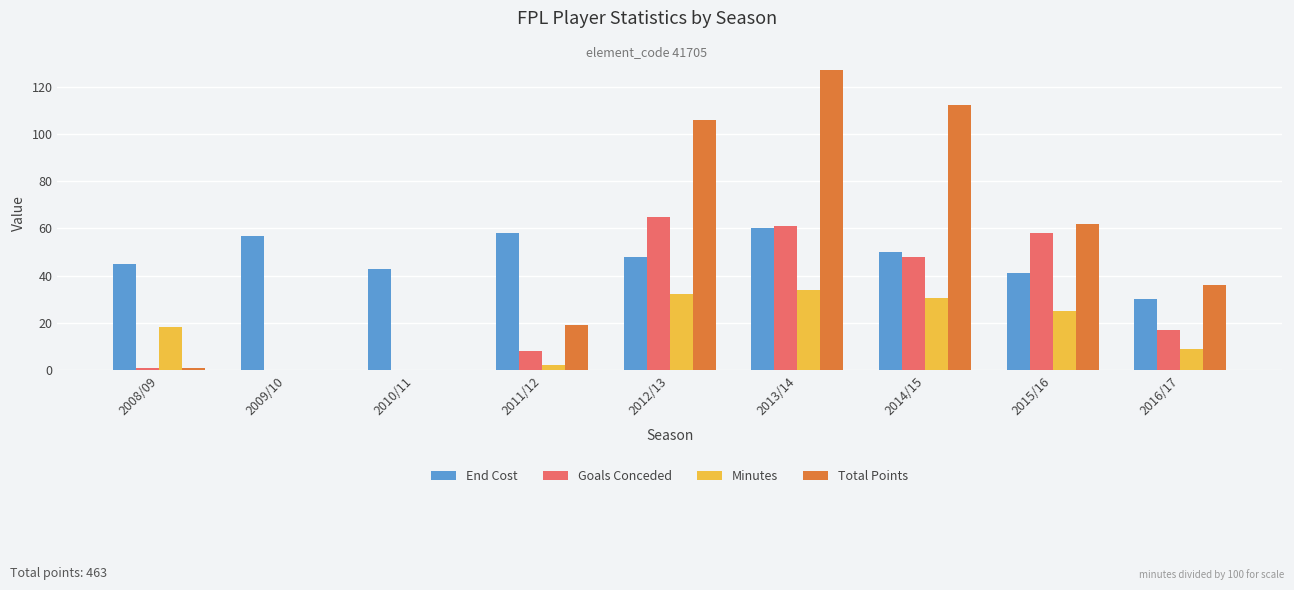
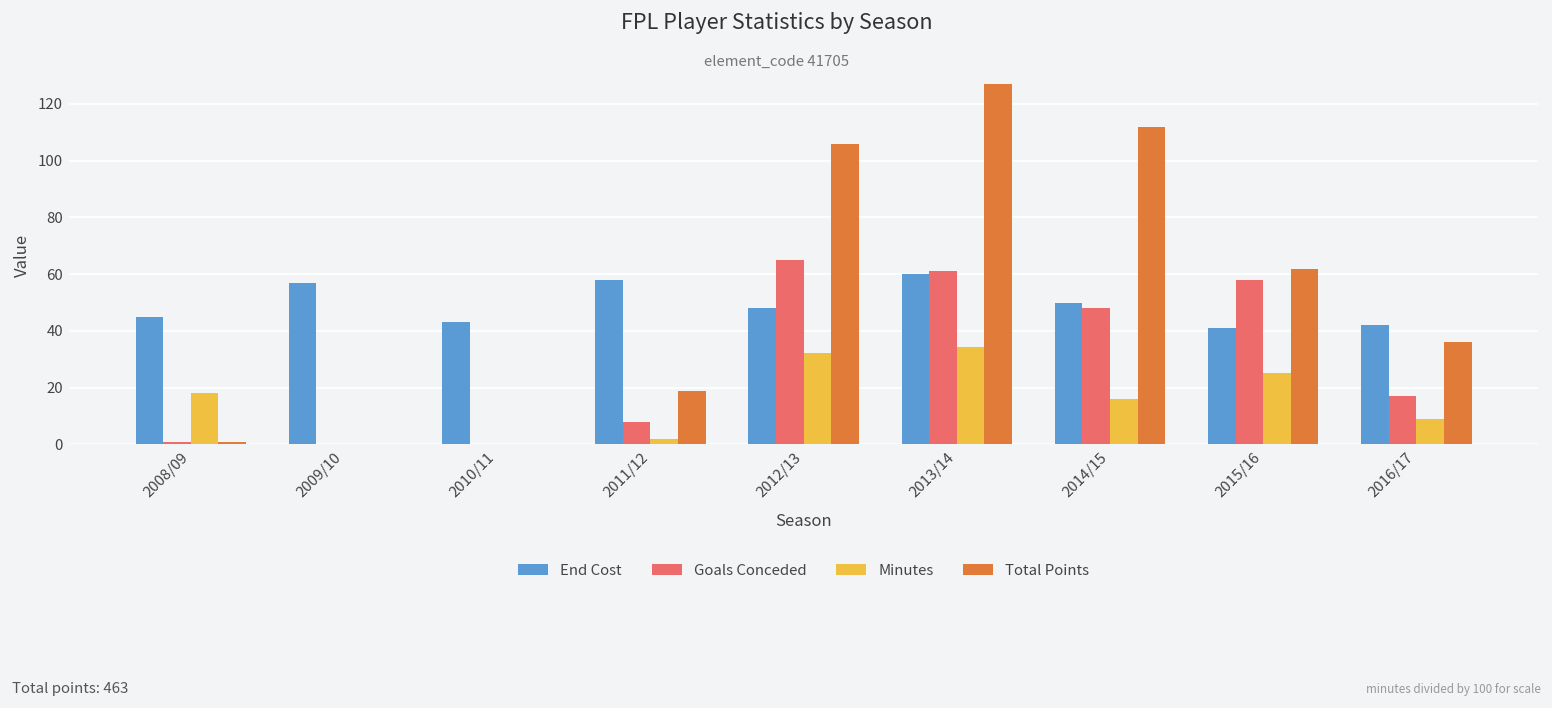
  {
    "End Cost": {
      "2008/09": 45,
      "2009/10": 57,
      "2010/11": 43,
      "2011/12": 58,
      "2012/13": 48,
      "2013/14": 60,
      "2014/15": 50,
      "2015/16": 41,
-     "2016/17": 30
+     "2016/17": 42
    },
    "Minutes": {
      "2008/09": 18,
      "2009/10": 0,
      "2010/11": 0,
      "2011/12": 2,
      "2012/13": 32,
      "2013/14": 34,
-     "2014/15": 31,
+     "2014/15": 16,
      "2015/16": 25,
      "2016/17": 9
    }
  }
